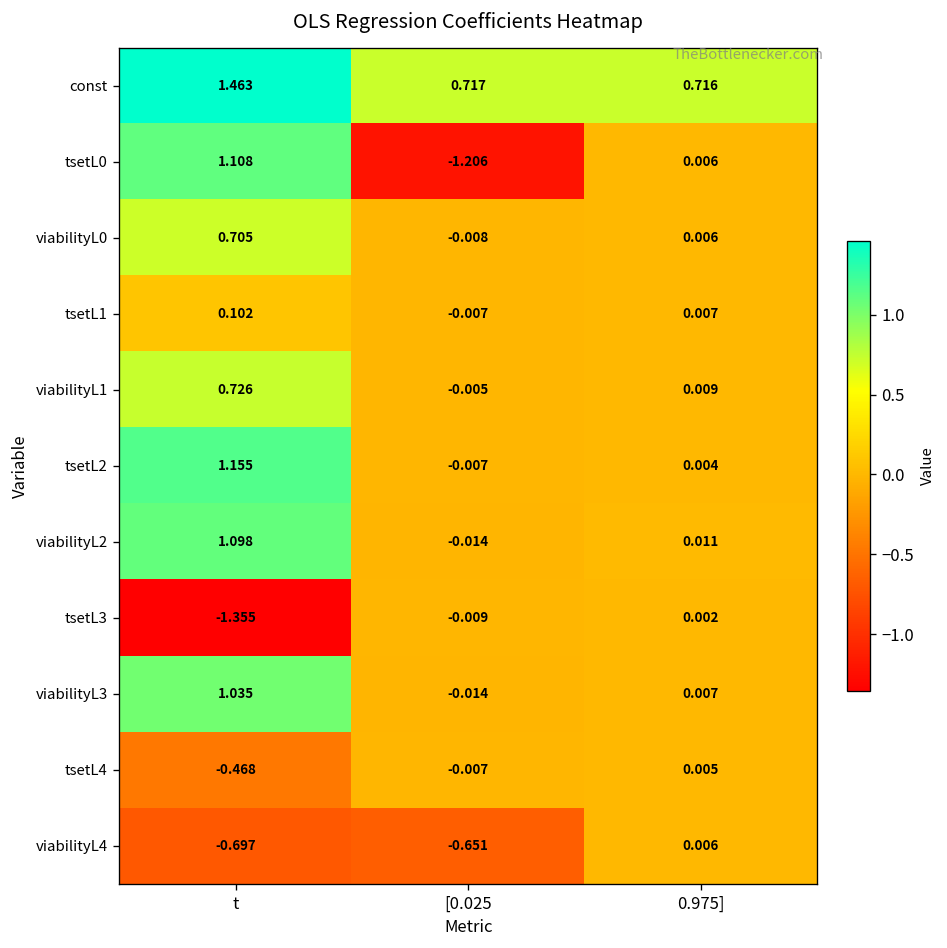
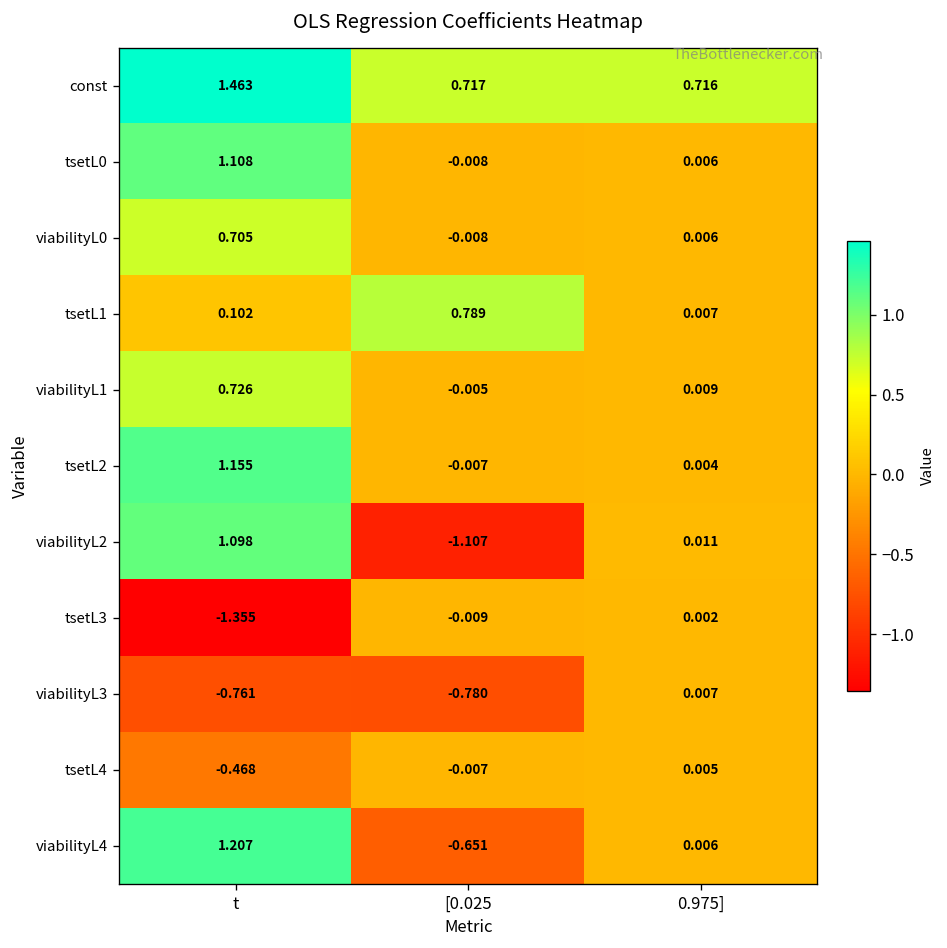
  {
    "const": {
      "t": 1.463,
      "[0.025": 0.717
    },
    "tsetL0": {
      "t": 1.108,
-     "[0.025": -1.206,
+     "[0.025": -0.008,
      "0.975]": 0.006
    },
    "viabilityL0": {
      "t": 0.705,
      "[0.025": -0.008,
      "0.975]": 0.006
    },
    "tsetL1": {
      "t": 0.102,
-     "[0.025": -0.007,
+     "[0.025": 0.789,
      "0.975]": 0.007
    },
    "viabilityL1": {
      "t": 0.726,
      "[0.025": -0.005,
      "0.975]": 0.009
    },
    "tsetL2": {
      "t": 1.155,
      "[0.025": -0.007,
      "0.975]": 0.004
    },
    "viabilityL2": {
      "t": 1.098,
-     "[0.025": -0.014,
+     "[0.025": -1.107,
      "0.975]": 0.011
    },
    "tsetL3": {
      "t": -1.355,
      "[0.025": -0.009,
      "0.975]": 0.002
    },
    "viabilityL3": {
-     "t": 1.035,
-     "[0.025": -0.014,
+     "t": -0.761,
+     "[0.025": -0.780,
      "0.975]": 0.007
    },
    "tsetL4": {
      "t": -0.468,
      "[0.025": -0.007,
      "0.975]": 0.005
    },
    "viabilityL4": {
-     "t": -0.697,
+     "t": 1.207,
      "[0.025": -0.651,
      "0.975]": 0.006
    }
  }
